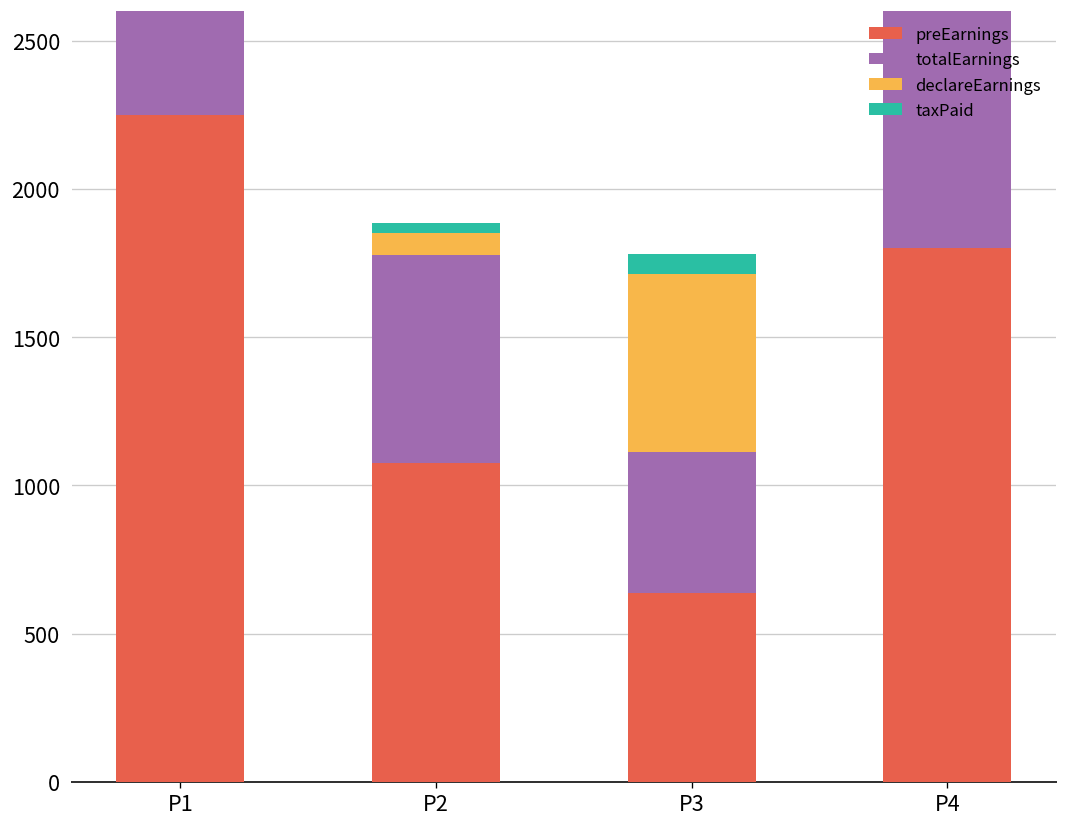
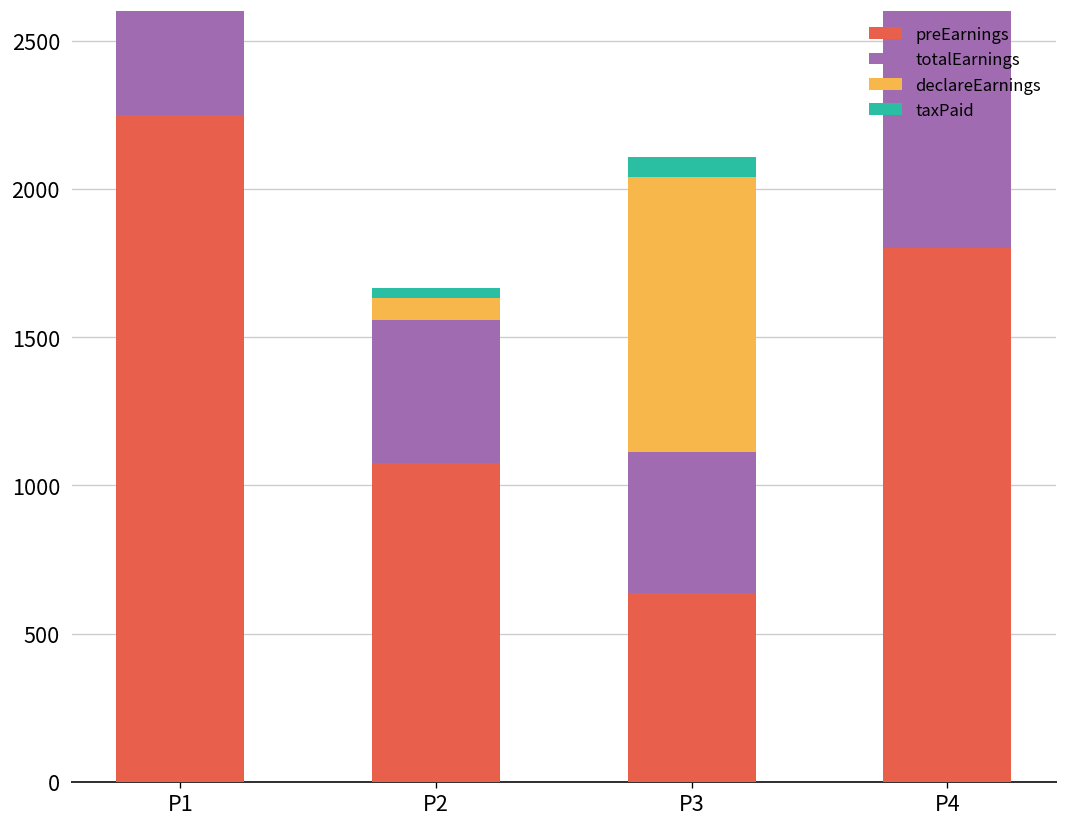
  {
    "preEarnings": {
      "P1": 2250,
      "P2": 1070,
      "P3": 640,
      "P4": 1800
    },
    "totalEarnings": {
-     "P2": 700,
+     "P2": 480,
      "P3": 480
    },
    "declareEarnings": {
      "P2": 70,
-     "P3": 600
+     "P3": 930
    },
    "taxPaid": {
      "P2": 40,
      "P3": 70
    }
  }
